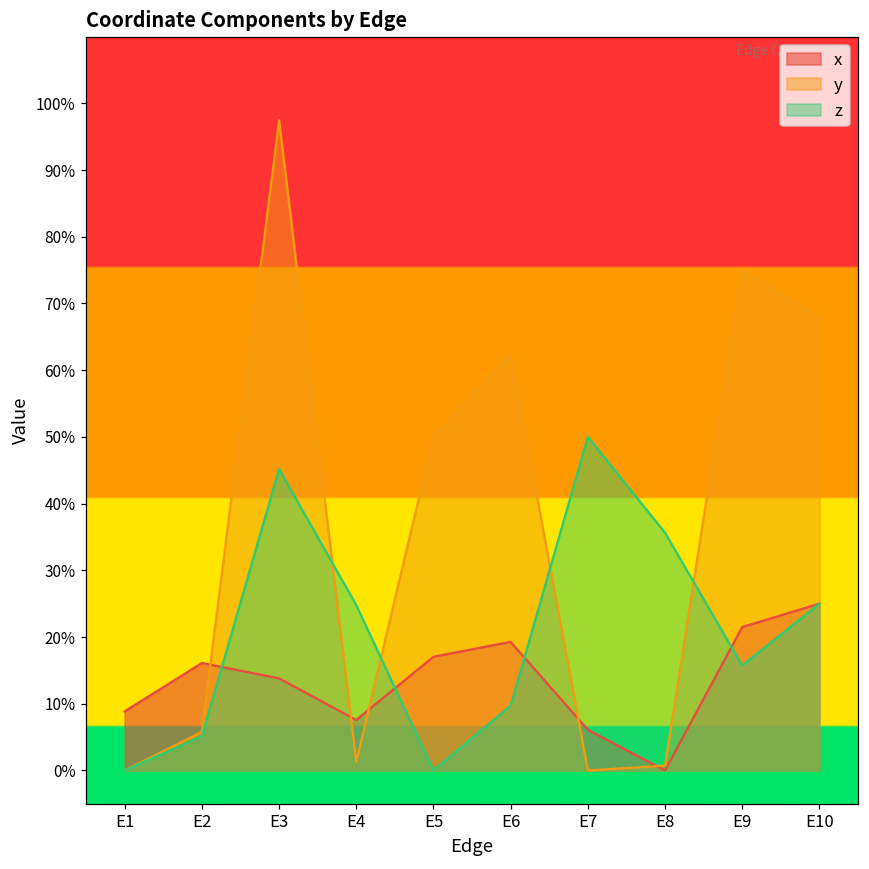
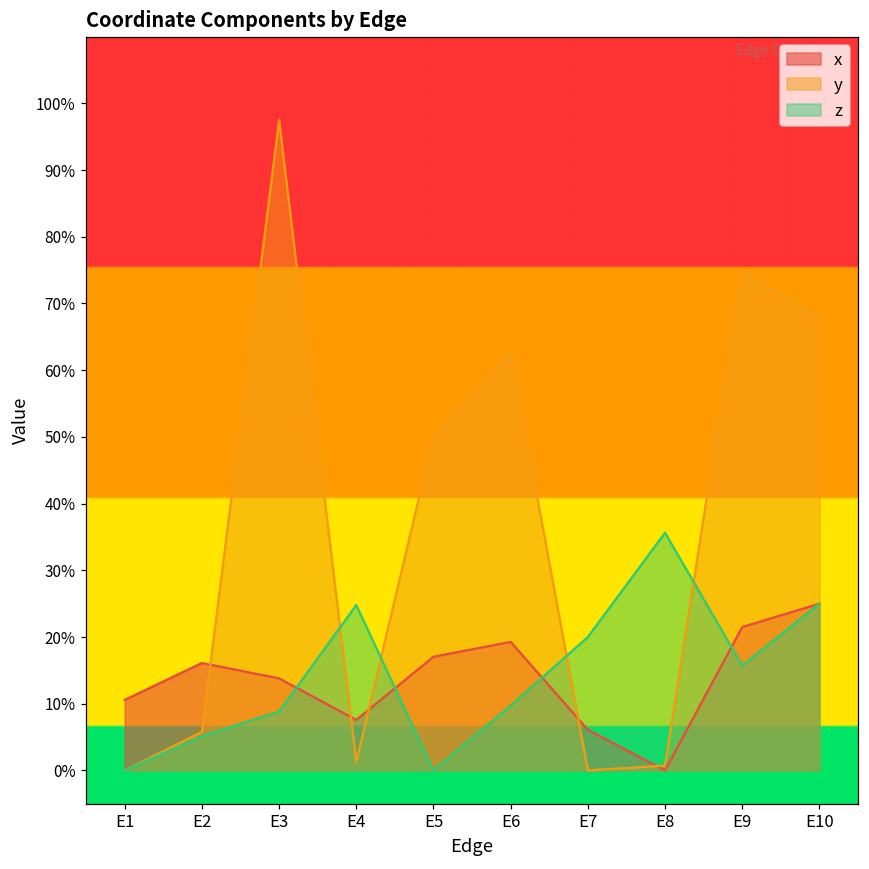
  {
    "x": {
-     "E1": "9%",
+     "E1": "11%",
      "E2": "16%",
      "E3": "14%",
      "E4": "8%",
      "E5": "17%",
      "E6": "19%",
      "E7": "6%",
      "E8": "0%",
      "E9": "21%"
    },
    "y": {
      "E2": "6%",
      "E3": "97%",
      "E4": "1%",
      "E5": "50%",
      "E6": "62%",
      "E7": "0%",
      "E8": "1%",
      "E9": "75%",
      "E10": "68%"
    },
    "z": {
      "E2": "5%",
-     "E3": "45%",
+     "E3": "9%",
      "E4": "25%",
      "E5": "0%",
      "E6": "10%",
-     "E7": "50%",
+     "E7": "20%",
      "E8": "36%",
      "E9": "16%"
    }
  }
